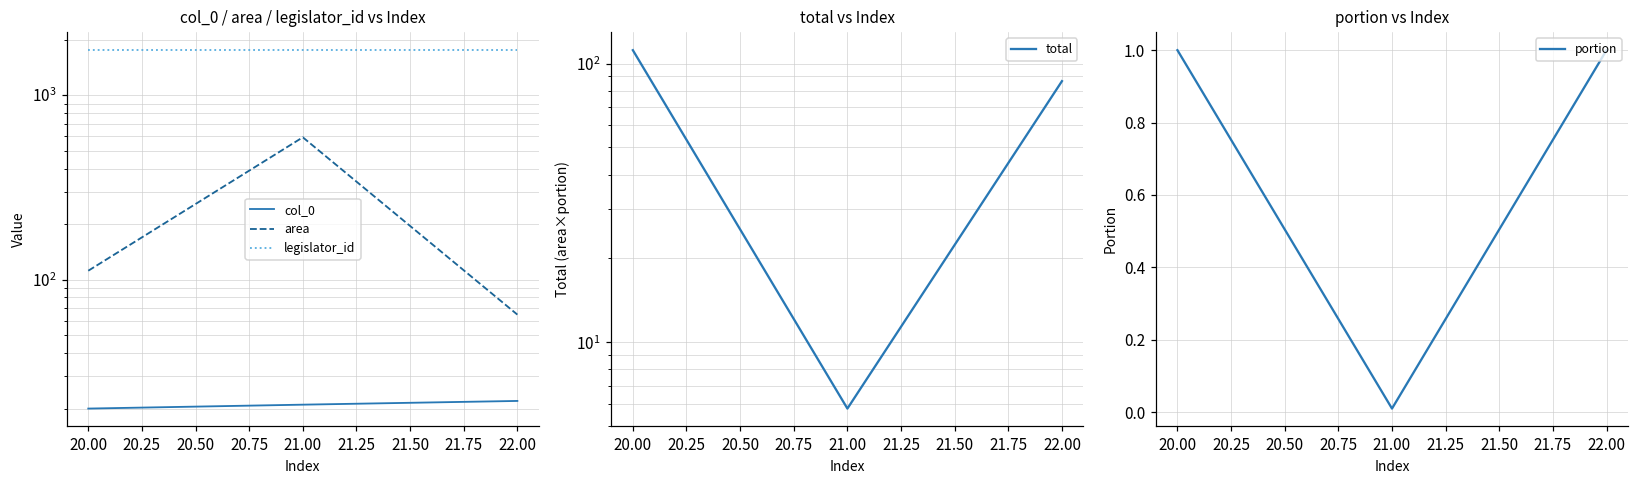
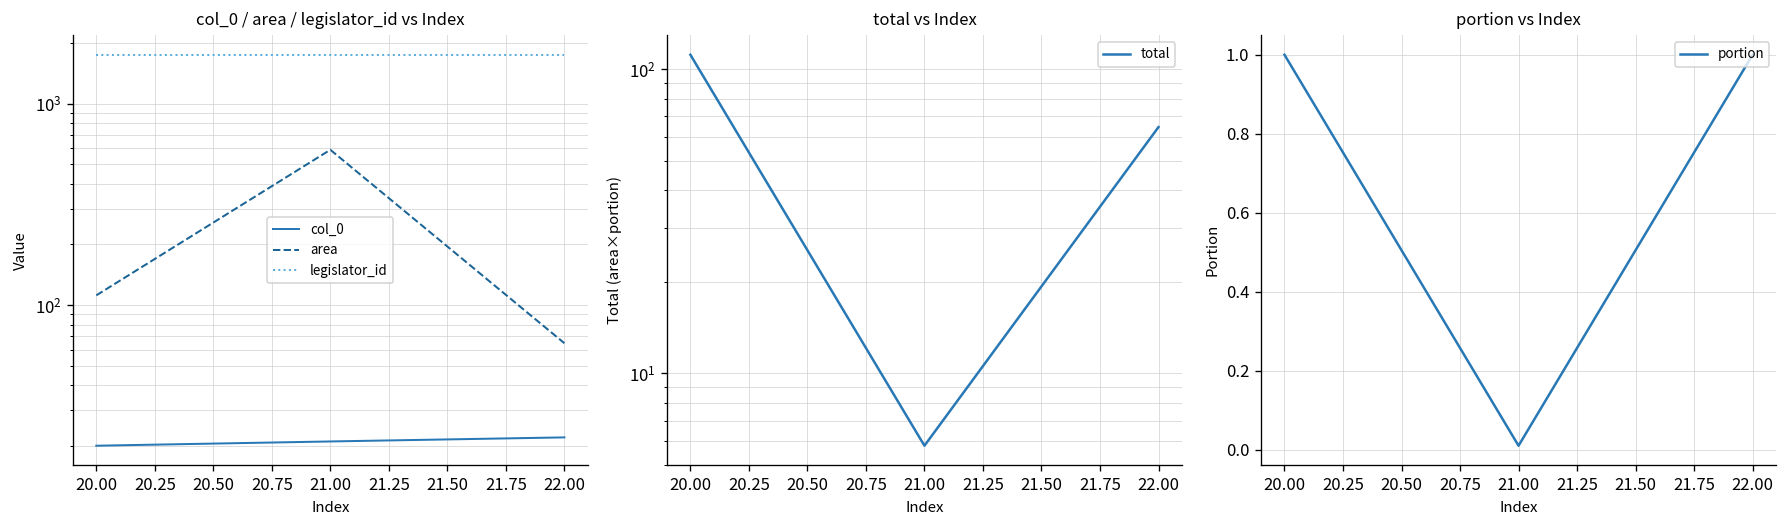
  {
    "col_0 / area / legislator_id vs Index": {
      "legislator_id": {
        "20.00": 1800,
        "21.00": 1800,
        "22.00": 1800
      }
    },
    "total vs Index": {
      "20.00": 110,
      "21.00": 5.8,
-     "22.00": 87
+     "22.00": 65
    },
    "portion vs Index": {
      "20.00": 1.00,
      "21.00": 0.01
    }
  }
